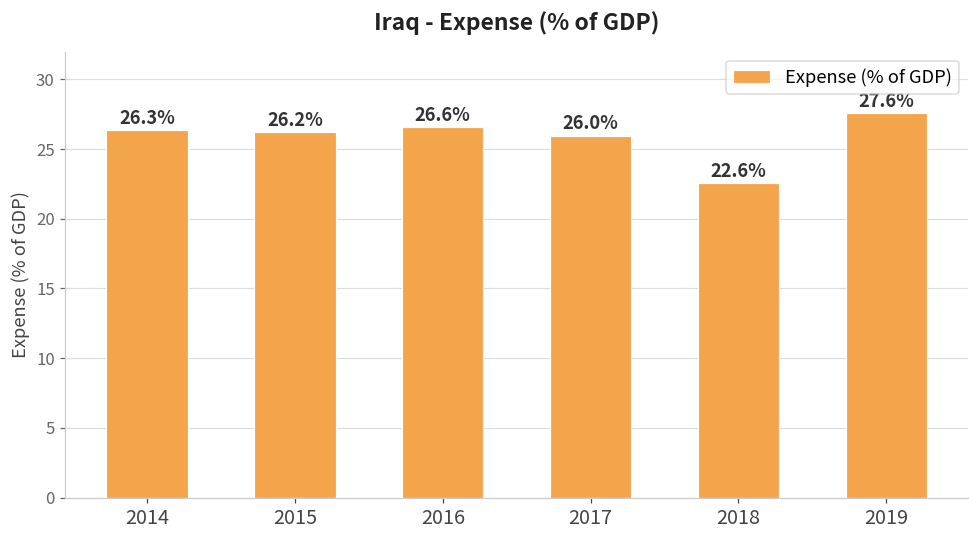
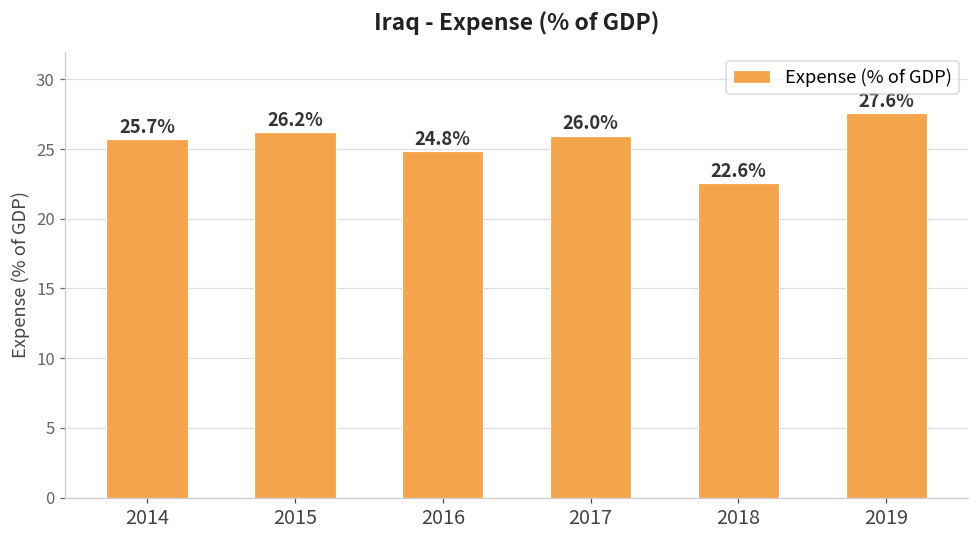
  {
-   "2014": "26.3%",
+   "2014": "25.7%",
    "2015": "26.2%",
-   "2016": "26.6%",
+   "2016": "24.8%",
    "2017": "26.0%",
    "2018": "22.6%"
  }
